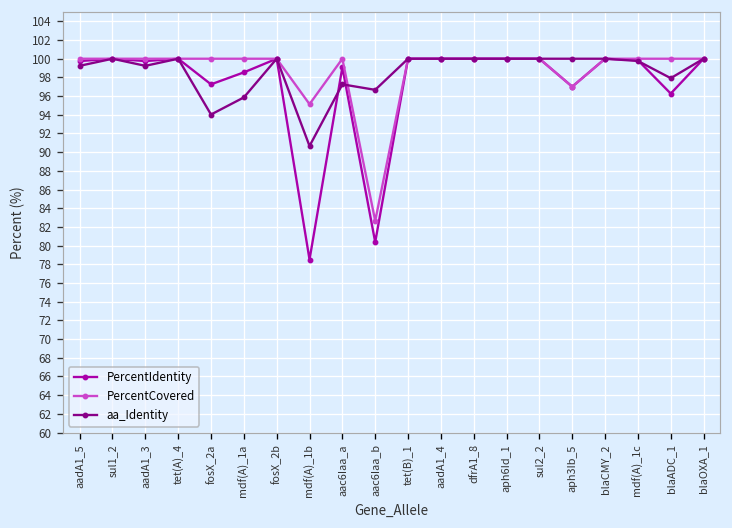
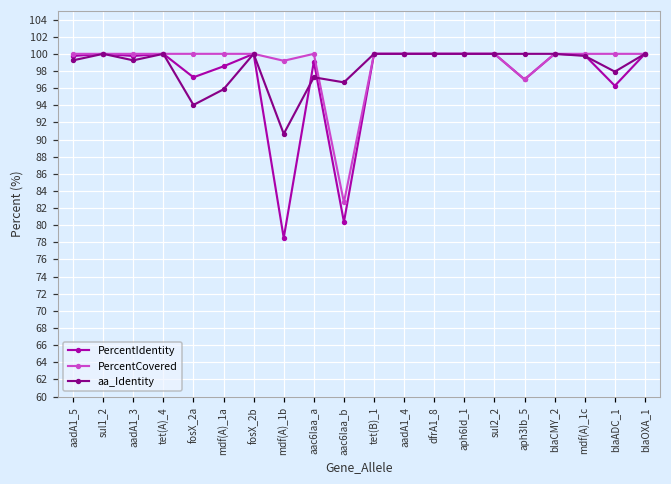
  {
    "PercentCovered": {
      "fosX_2a": 100,
      "mdf(A)_1a": 100,
-     "mdf(A)_1b": 95,
+     "mdf(A)_1b": 99,
      "aac6Iaa_a": 100,
      "aac6Iaa_b": 83,
      "blaADC_1": 100
    }
  }
